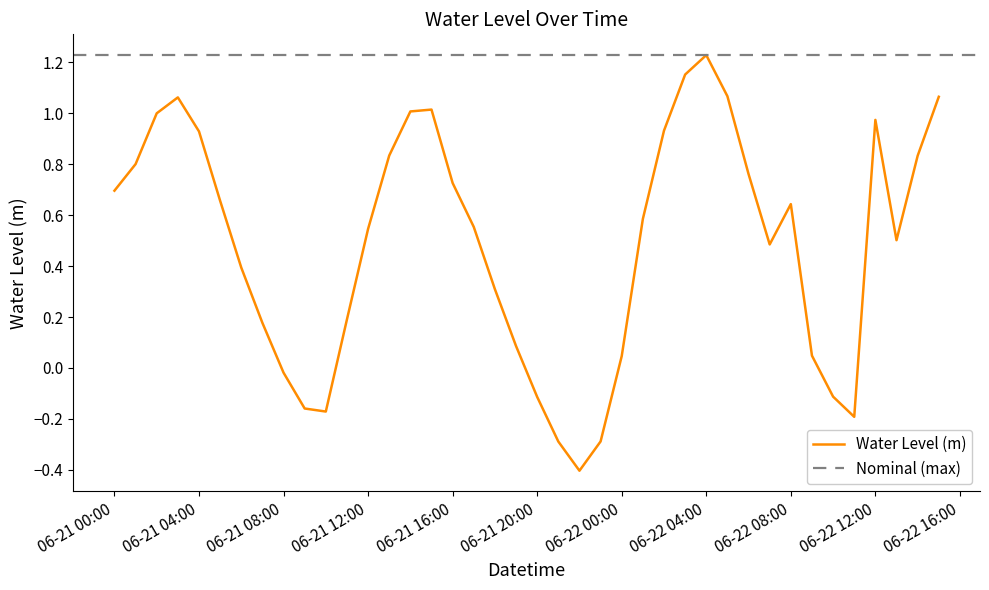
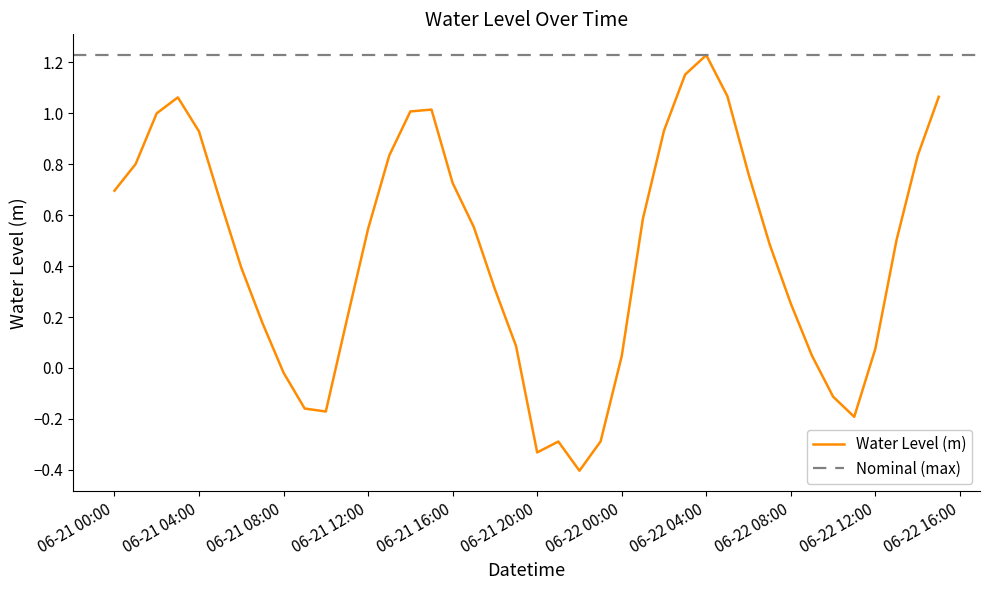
  {
    "06-21 00:00": 0.70,
    "06-21 04:00": 0.93,
    "06-21 08:00": -0.02,
    "06-21 12:00": 0.55,
    "06-21 16:00": 0.73,
-   "06-21 20:00": -0.11,
+   "06-21 20:00": -0.33,
    "06-22 00:00": 0.05,
    "06-22 04:00": 1.23,
-   "06-22 08:00": 0.64,
-   "06-22 12:00": 0.97
+   "06-22 08:00": 0.25,
+   "06-22 12:00": 0.08
  }
